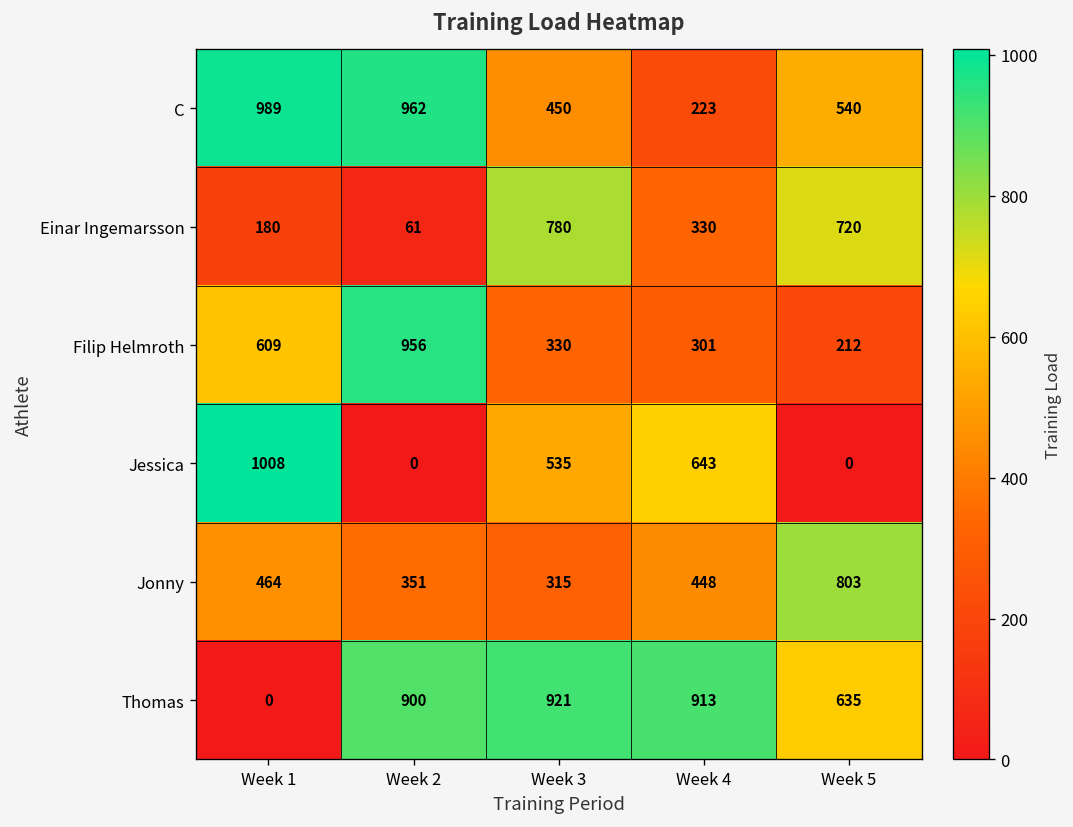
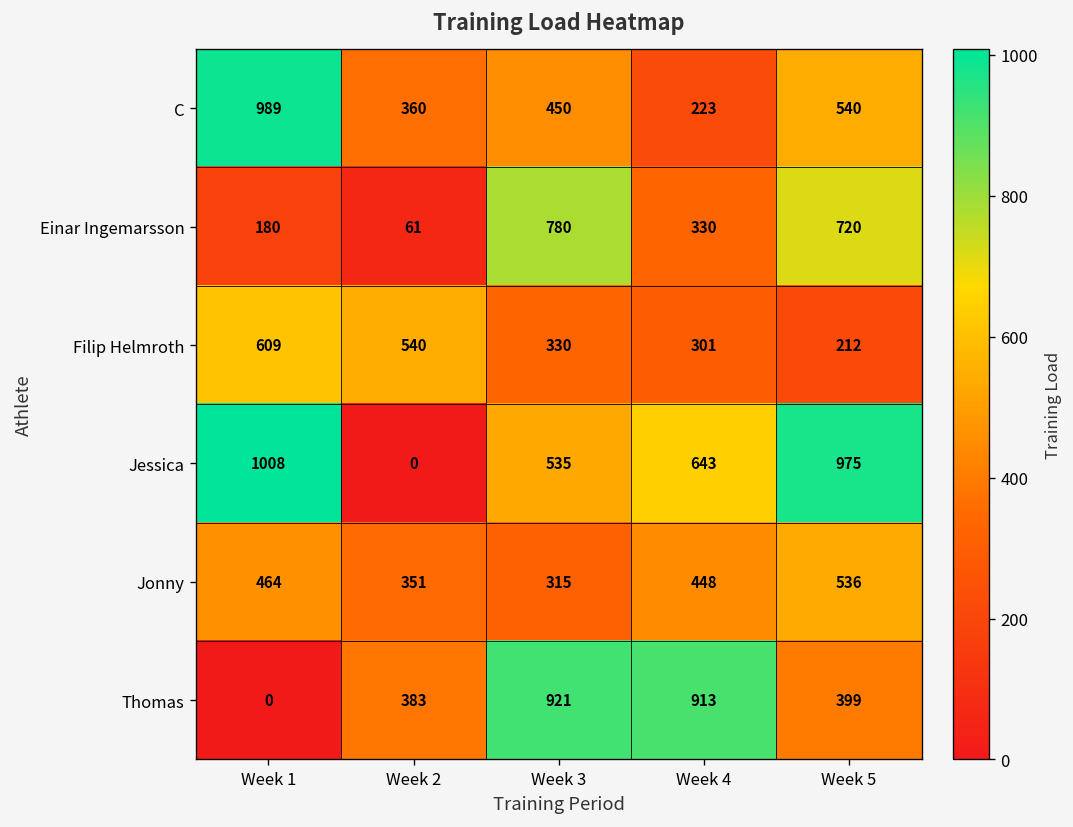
  {
    "C": {
      "Week 1": 989,
-     "Week 2": 962,
+     "Week 2": 360,
      "Week 3": 450,
      "Week 4": 223,
      "Week 5": 540
    },
    "Einar Ingemarsson": {
      "Week 1": 180,
      "Week 2": 61,
      "Week 3": 780,
      "Week 4": 330,
      "Week 5": 720
    },
    "Filip Helmroth": {
      "Week 1": 609,
-     "Week 2": 956,
+     "Week 2": 540,
      "Week 3": 330,
      "Week 4": 301,
      "Week 5": 212
    },
    "Jessica": {
      "Week 1": 1008,
      "Week 2": 0,
      "Week 3": 535,
      "Week 4": 643,
-     "Week 5": 0
+     "Week 5": 975
    },
    "Jonny": {
      "Week 1": 464,
      "Week 2": 351,
      "Week 3": 315,
      "Week 4": 448,
-     "Week 5": 803
+     "Week 5": 536
    },
    "Thomas": {
      "Week 1": 0,
-     "Week 2": 900,
+     "Week 2": 383,
      "Week 3": 921,
      "Week 4": 913,
-     "Week 5": 635
+     "Week 5": 399
    }
  }
